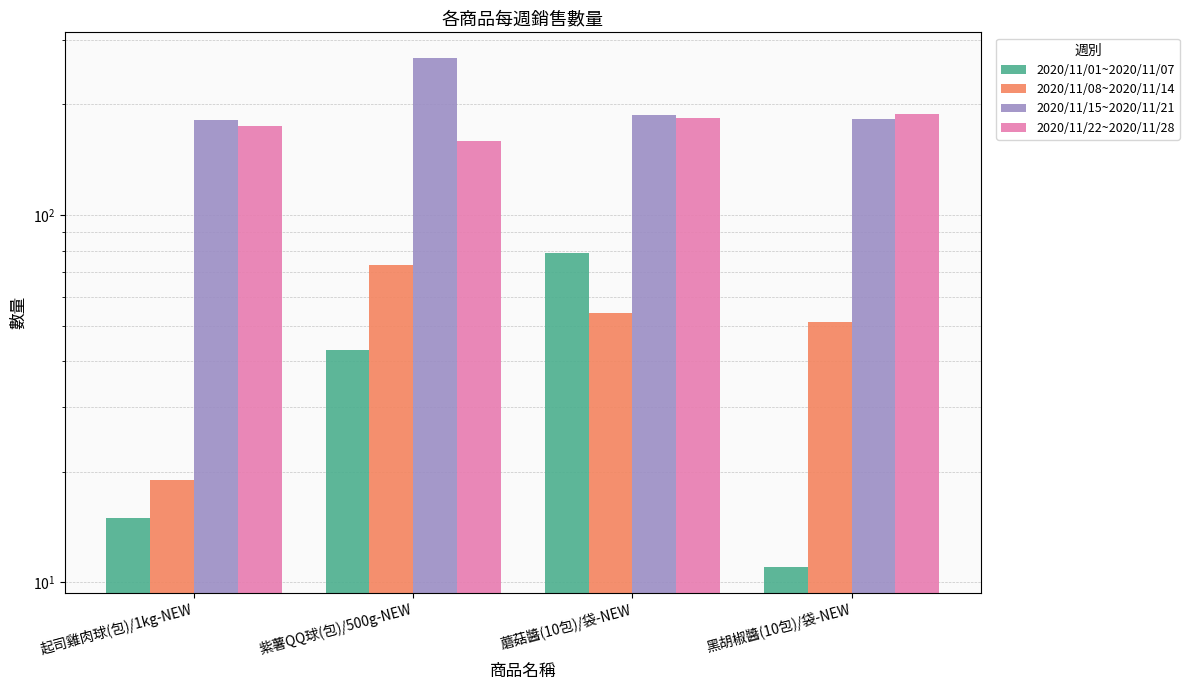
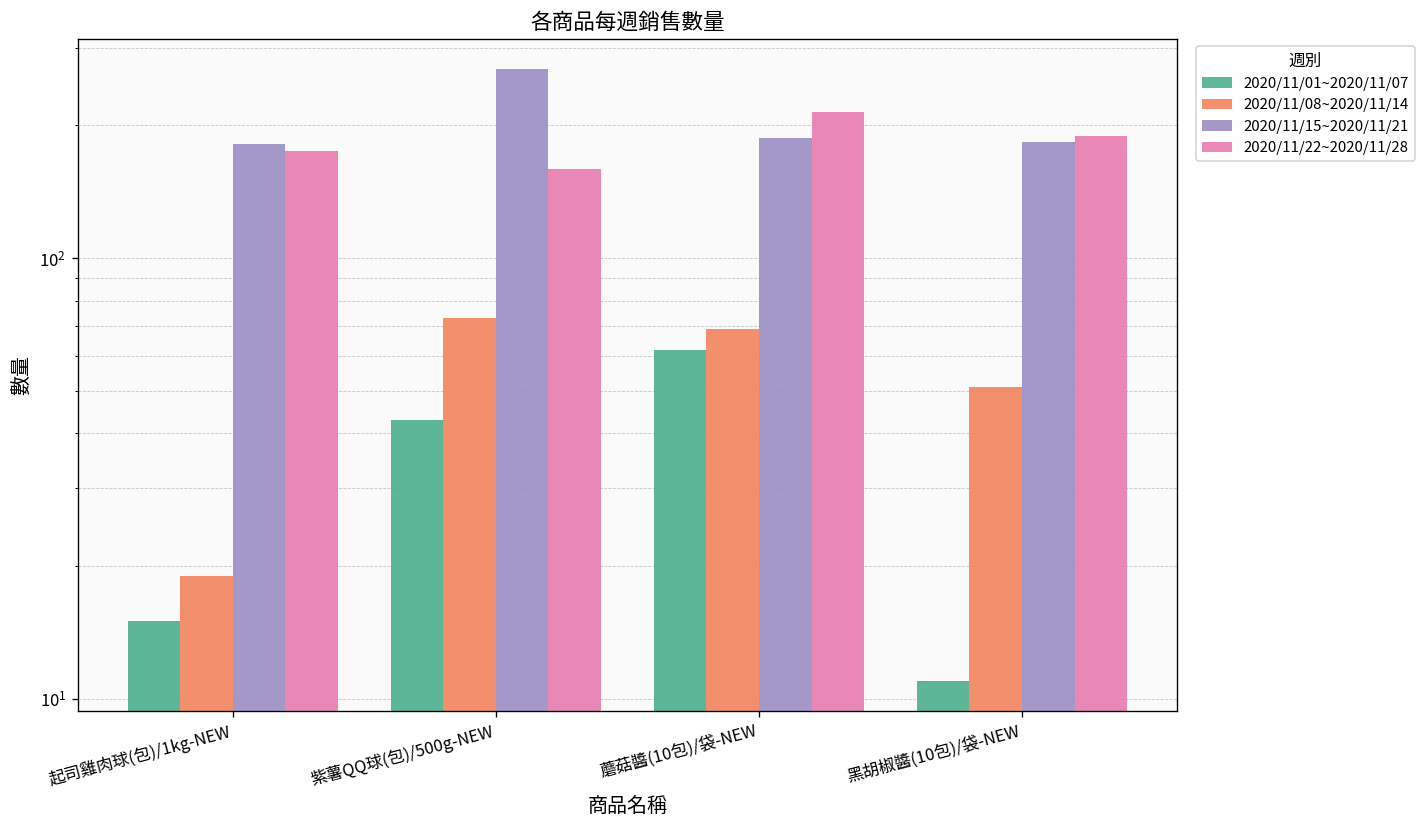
  {
    "2020/11/01~2020/11/07": {
      "起司雞肉球(包)/1kg-NEW": 15,
      "紫薯QQ球(包)/500g-NEW": 43,
-     "蘑菇醬(10包)/袋-NEW": 79,
+     "蘑菇醬(10包)/袋-NEW": 62,
      "黑胡椒醬(10包)/袋-NEW": 11
    },
    "2020/11/08~2020/11/14": {
      "起司雞肉球(包)/1kg-NEW": 19,
      "紫薯QQ球(包)/500g-NEW": 73,
-     "蘑菇醬(10包)/袋-NEW": 54,
+     "蘑菇醬(10包)/袋-NEW": 69,
      "黑胡椒醬(10包)/袋-NEW": 51
    },
    "2020/11/15~2020/11/21": {
      "起司雞肉球(包)/1kg-NEW": 180,
      "紫薯QQ球(包)/500g-NEW": 270,
      "蘑菇醬(10包)/袋-NEW": 190,
      "黑胡椒醬(10包)/袋-NEW": 180
    },
    "2020/11/22~2020/11/28": {
      "起司雞肉球(包)/1kg-NEW": 180,
      "紫薯QQ球(包)/500g-NEW": 159,
-     "蘑菇醬(10包)/袋-NEW": 180,
+     "蘑菇醬(10包)/袋-NEW": 220,
      "黑胡椒醬(10包)/袋-NEW": 190
    }
  }
